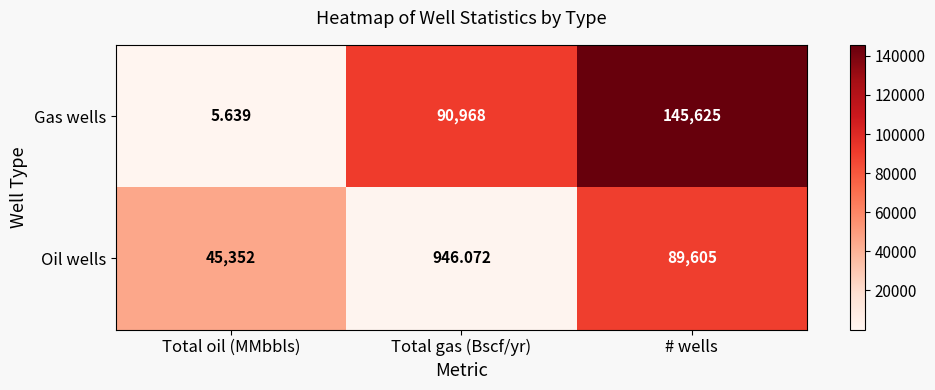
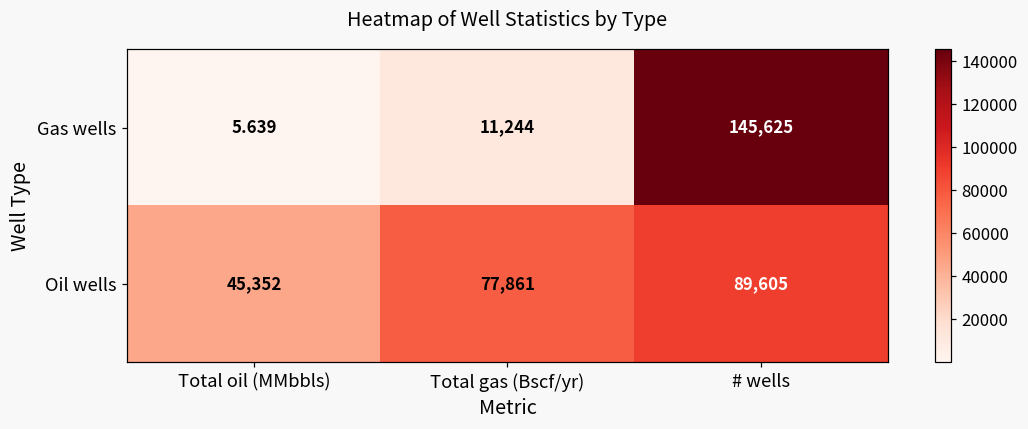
  {
    "Gas wells": {
      "Total oil (MMbbls)": "5.639",
-     "Total gas (Bscf/yr)": "90,968",
+     "Total gas (Bscf/yr)": "11,244",
      "# wells": "145,625"
    },
    "Oil wells": {
      "Total oil (MMbbls)": "45,352",
-     "Total gas (Bscf/yr)": "946.072",
+     "Total gas (Bscf/yr)": "77,861",
      "# wells": "89,605"
    }
  }
